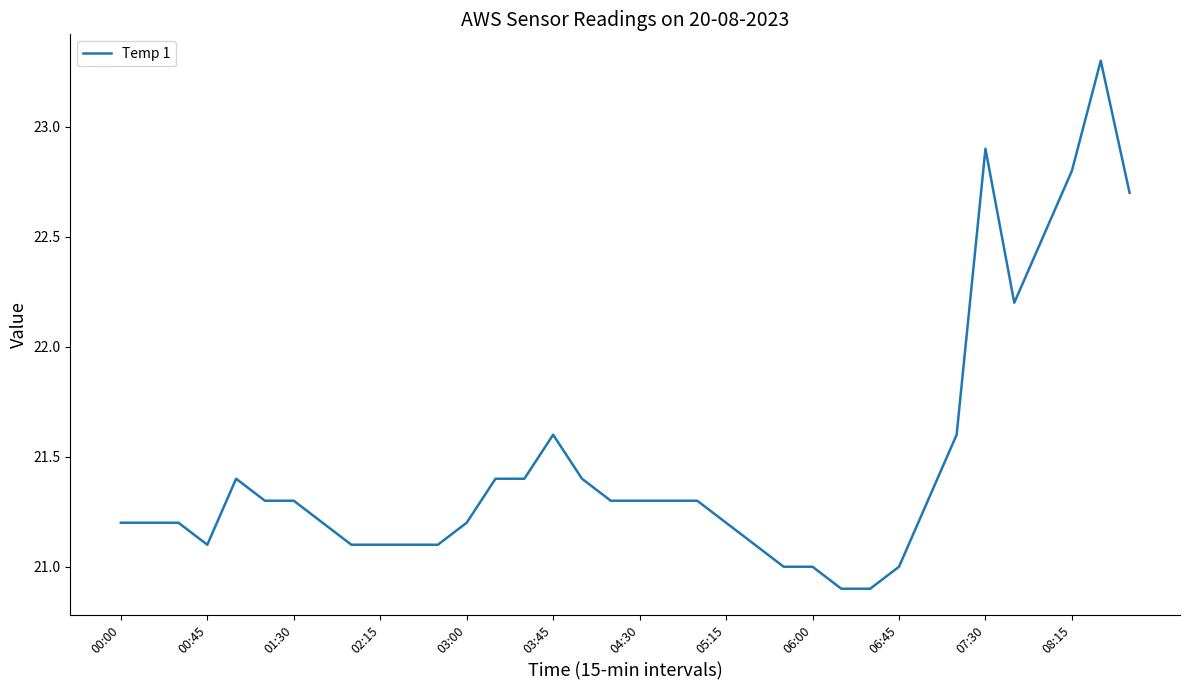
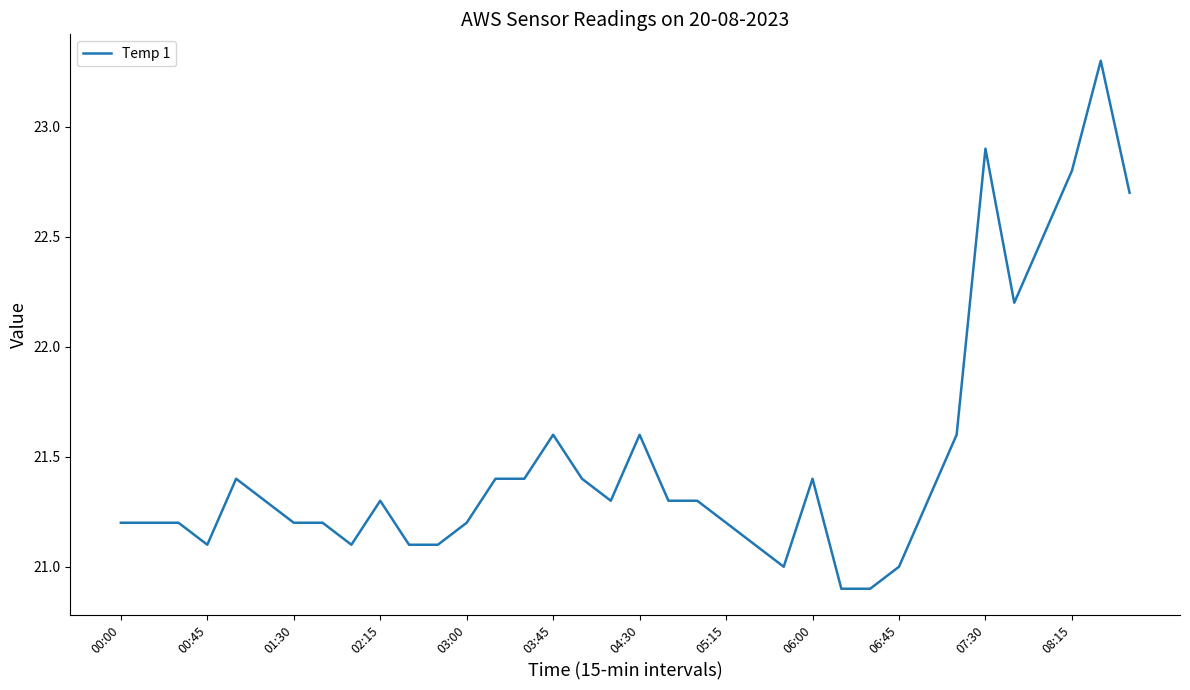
  {
    "00:00": 21.2,
    "00:45": 21.1,
-   "01:30": 21.3,
-   "02:15": 21.1,
+   "01:30": 21.2,
+   "02:15": 21.3,
    "03:00": 21.2,
    "03:45": 21.6,
-   "04:30": 21.3,
+   "04:30": 21.6,
    "05:15": 21.2,
-   "06:00": 21.0,
+   "06:00": 21.4,
    "06:45": 21.0,
    "07:30": 22.9,
    "08:15": 22.8
  }
